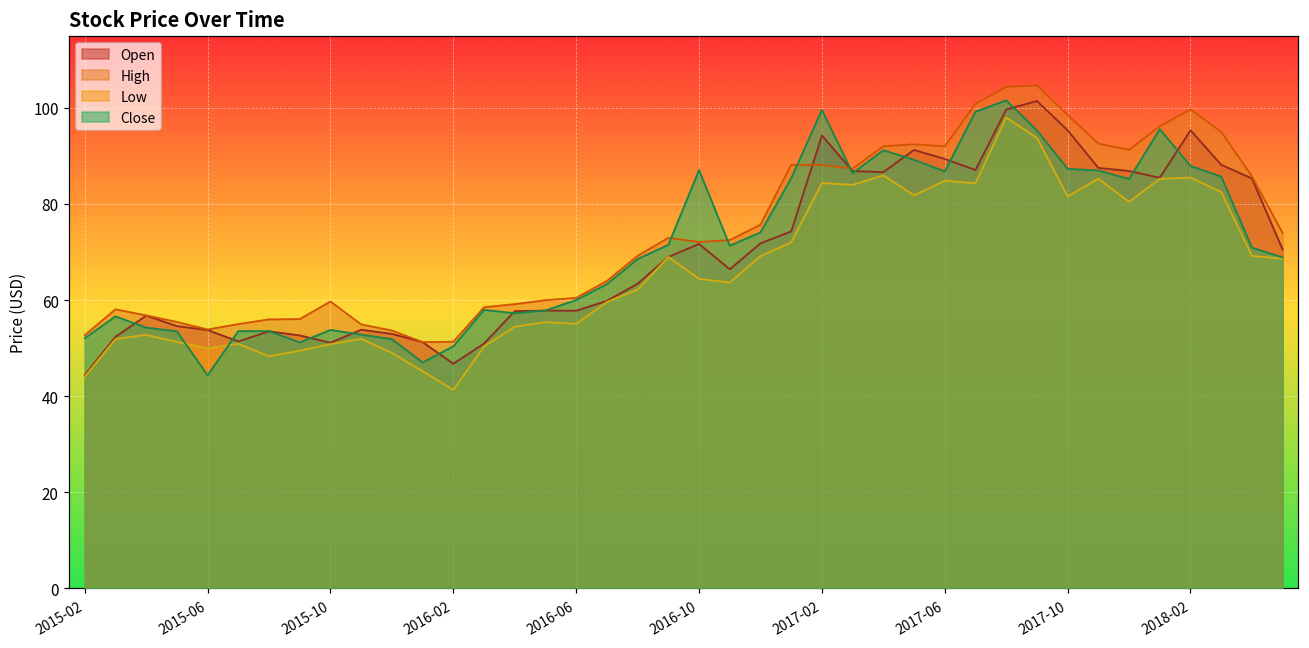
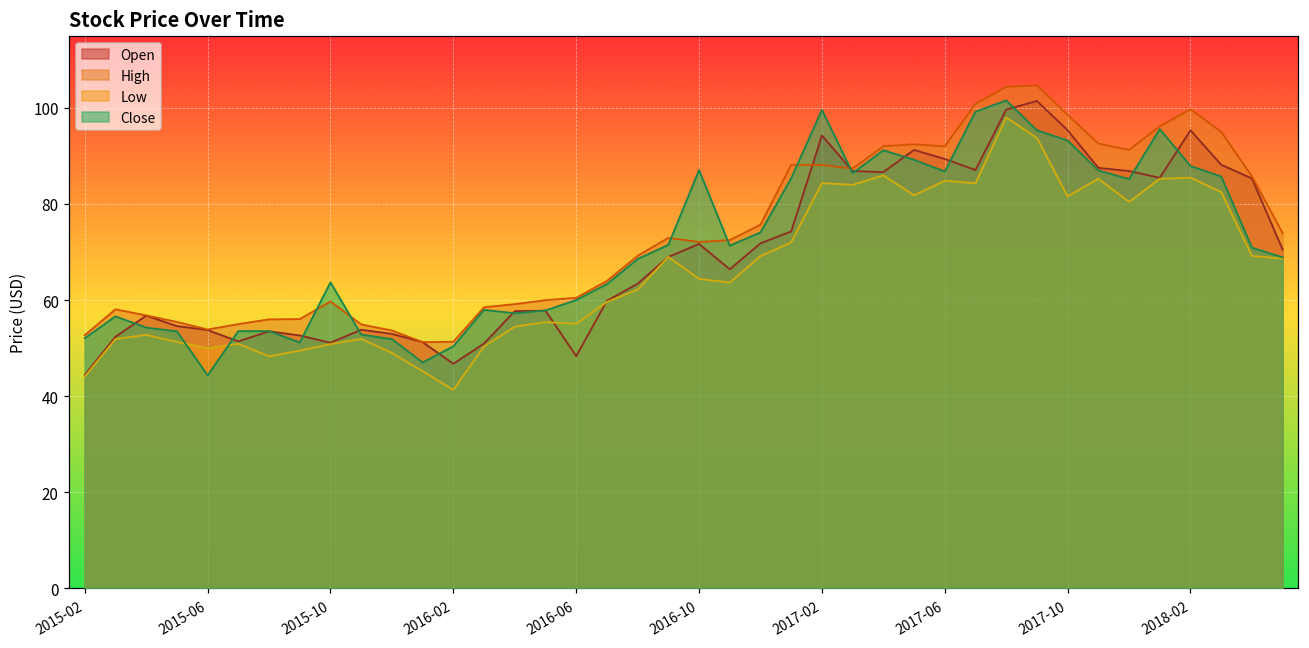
  {
    "Open": {
      "2016-02": 47,
-     "2016-06": 58,
+     "2016-06": 48,
      "2017-02": 94,
      "2017-06": 89,
      "2017-10": 95,
      "2018-02": 95
    },
    "Close": {
      "2015-02": 52,
      "2015-06": 44,
-     "2015-10": 54,
+     "2015-10": 64,
      "2016-02": 50,
      "2016-10": 87,
      "2017-02": 100,
      "2017-06": 87,
-     "2017-10": 87,
+     "2017-10": 93,
      "2018-02": 88
    }
  }
